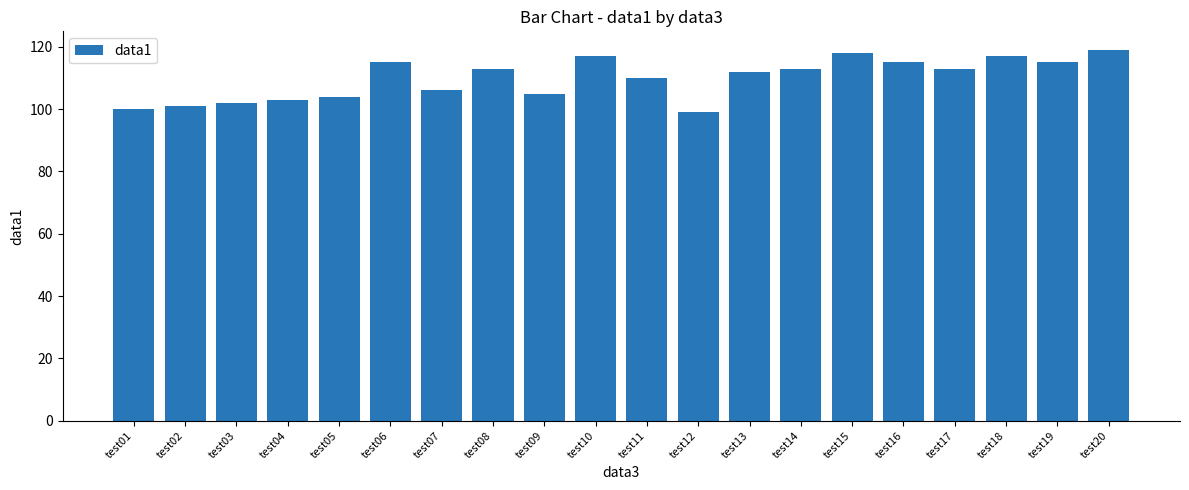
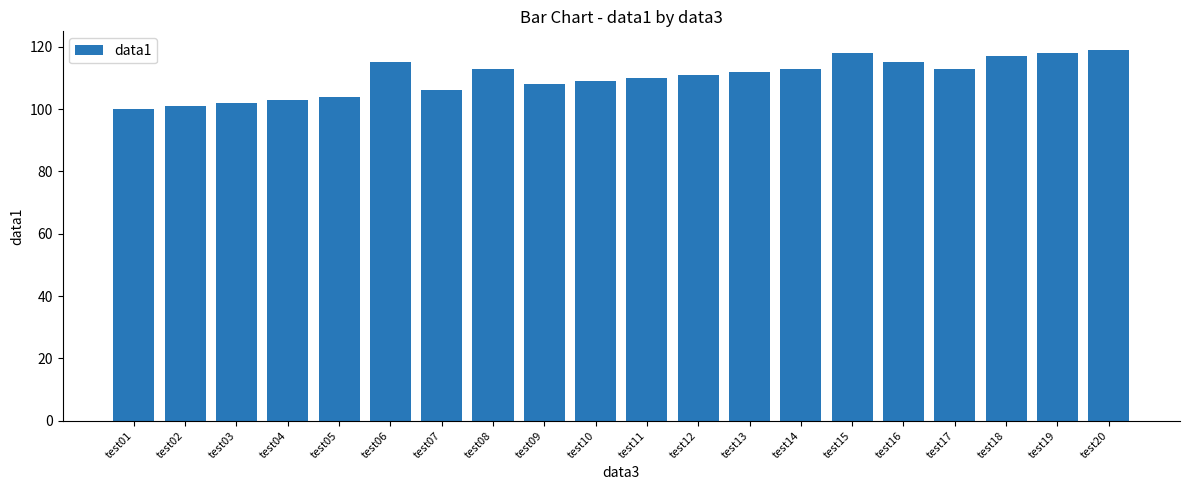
  {
    "test01": 100,
    "test02": 101,
    "test03": 102,
    "test04": 103,
    "test05": 104,
    "test06": 115,
    "test07": 106,
    "test08": 113,
-   "test09": 105,
-   "test10": 117,
+   "test09": 108,
+   "test10": 109,
    "test11": 110,
-   "test12": 99,
+   "test12": 111,
    "test13": 112,
    "test14": 113,
    "test15": 118,
    "test16": 115,
    "test17": 113,
    "test18": 117,
-   "test19": 115,
+   "test19": 118,
    "test20": 119
  }
